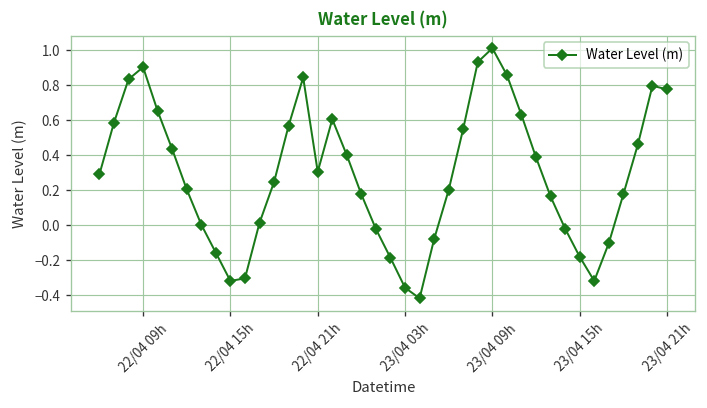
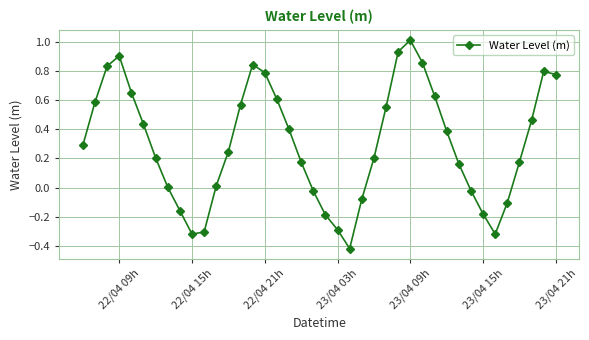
  {
    "22/04 09h": 0.90,
    "22/04 15h": -0.32,
-   "22/04 21h": 0.30,
-   "23/04 03h": -0.36,
+   "22/04 21h": 0.79,
+   "23/04 03h": -0.29,
    "23/04 09h": 1.01,
    "23/04 15h": -0.18,
    "23/04 21h": 0.78
  }
